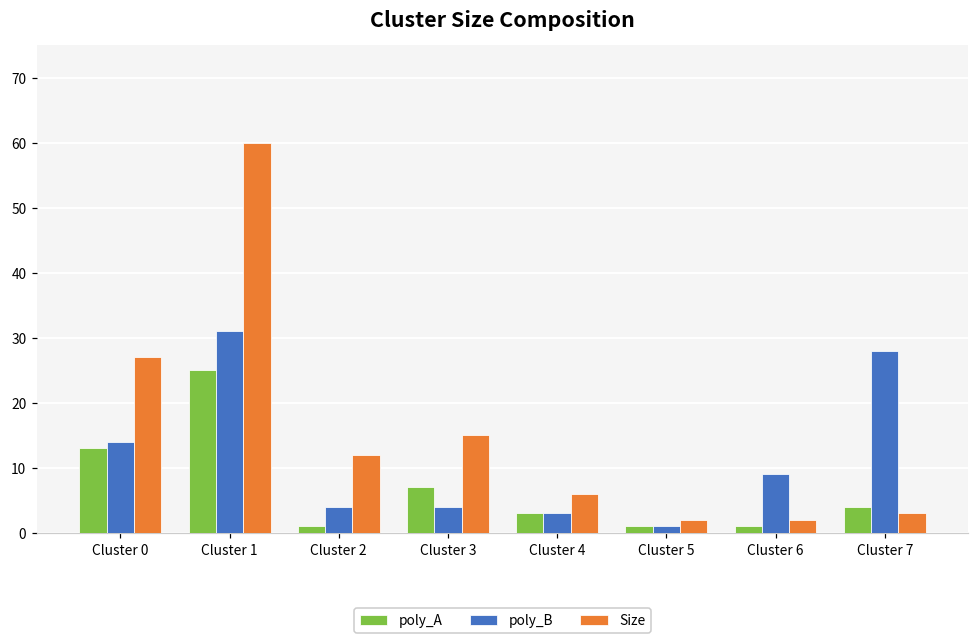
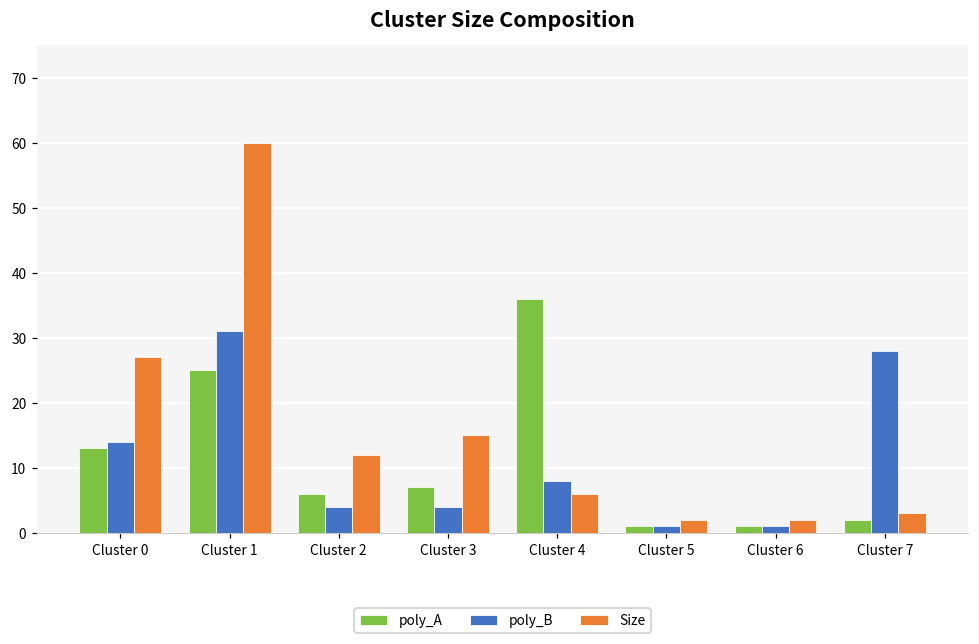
  {
    "poly_A": {
      "Cluster 0": 13,
      "Cluster 1": 25,
-     "Cluster 2": 1,
+     "Cluster 2": 6,
      "Cluster 3": 7,
-     "Cluster 4": 3,
+     "Cluster 4": 36,
      "Cluster 5": 1,
      "Cluster 6": 1,
-     "Cluster 7": 4
+     "Cluster 7": 2
    },
    "poly_B": {
      "Cluster 0": 14,
      "Cluster 1": 31,
      "Cluster 2": 4,
      "Cluster 3": 4,
-     "Cluster 4": 3,
+     "Cluster 4": 8,
      "Cluster 5": 1,
-     "Cluster 6": 9,
+     "Cluster 6": 1,
      "Cluster 7": 28
    },
    "Size": {
      "Cluster 0": 27,
      "Cluster 1": 60,
      "Cluster 2": 12,
      "Cluster 3": 15,
      "Cluster 4": 6,
      "Cluster 5": 2,
      "Cluster 6": 2,
      "Cluster 7": 3
    }
  }
